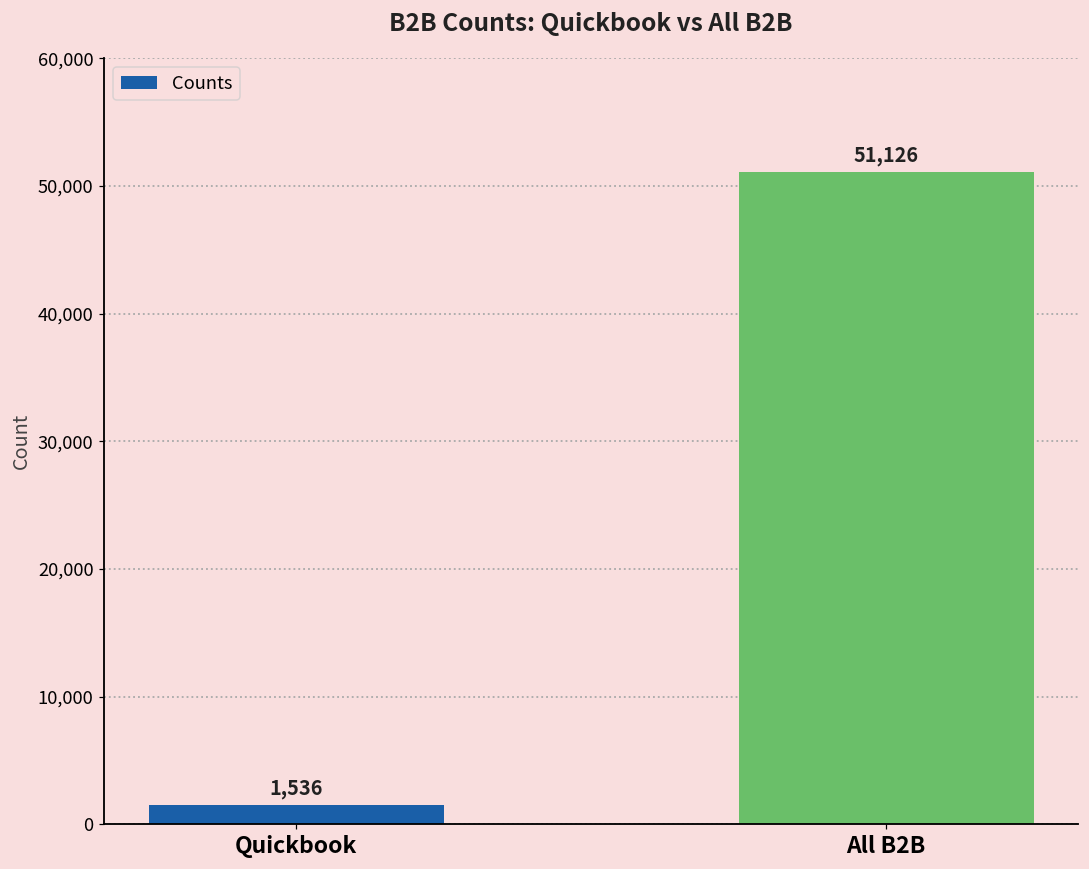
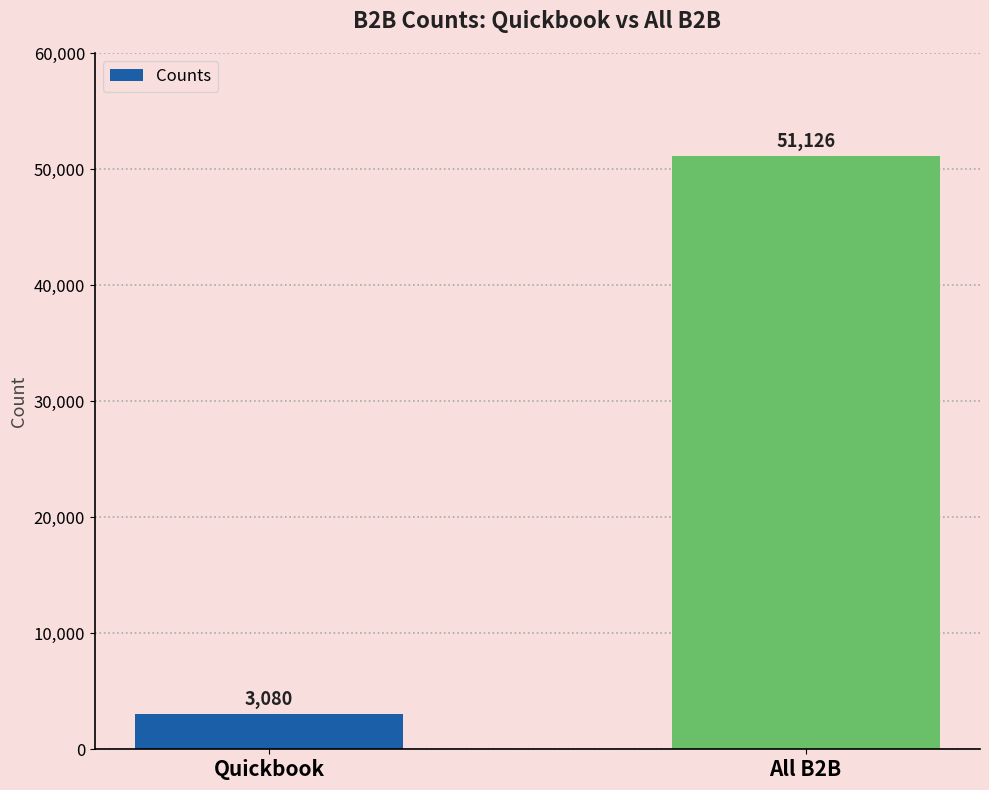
  {
-   "Quickbook": "1,536",
+   "Quickbook": "3,080",
    "All B2B": "51,126"
  }
